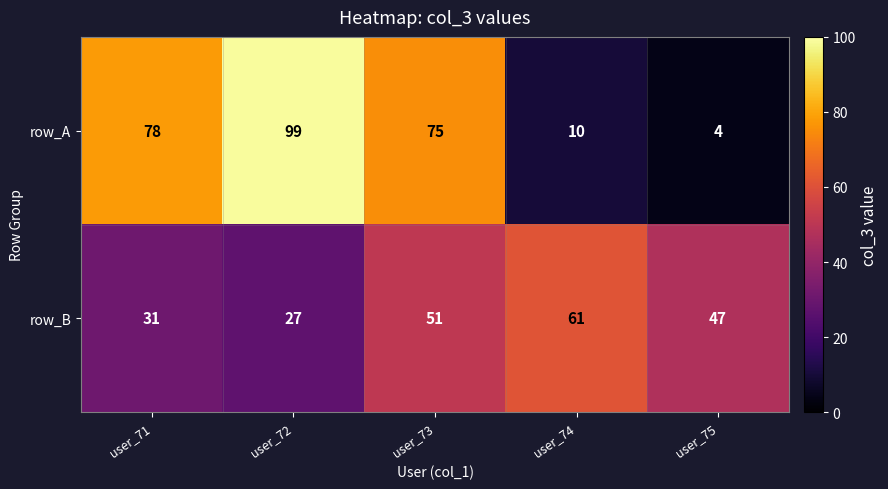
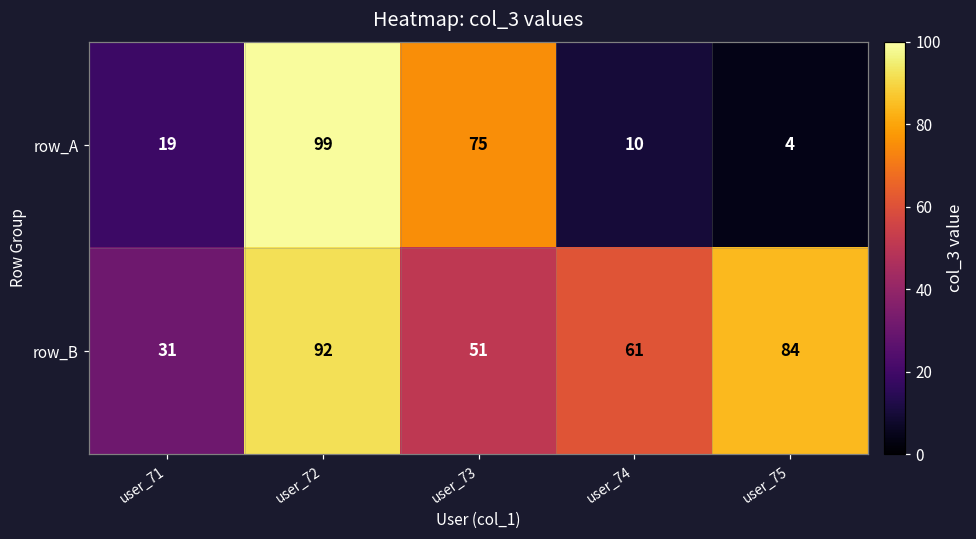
  {
    "row_A": {
-     "user_71": 78,
+     "user_71": 19,
      "user_72": 99,
      "user_73": 75,
      "user_74": 10,
      "user_75": 4
    },
    "row_B": {
      "user_71": 31,
-     "user_72": 27,
+     "user_72": 92,
      "user_73": 51,
      "user_74": 61,
-     "user_75": 47
+     "user_75": 84
    }
  }
